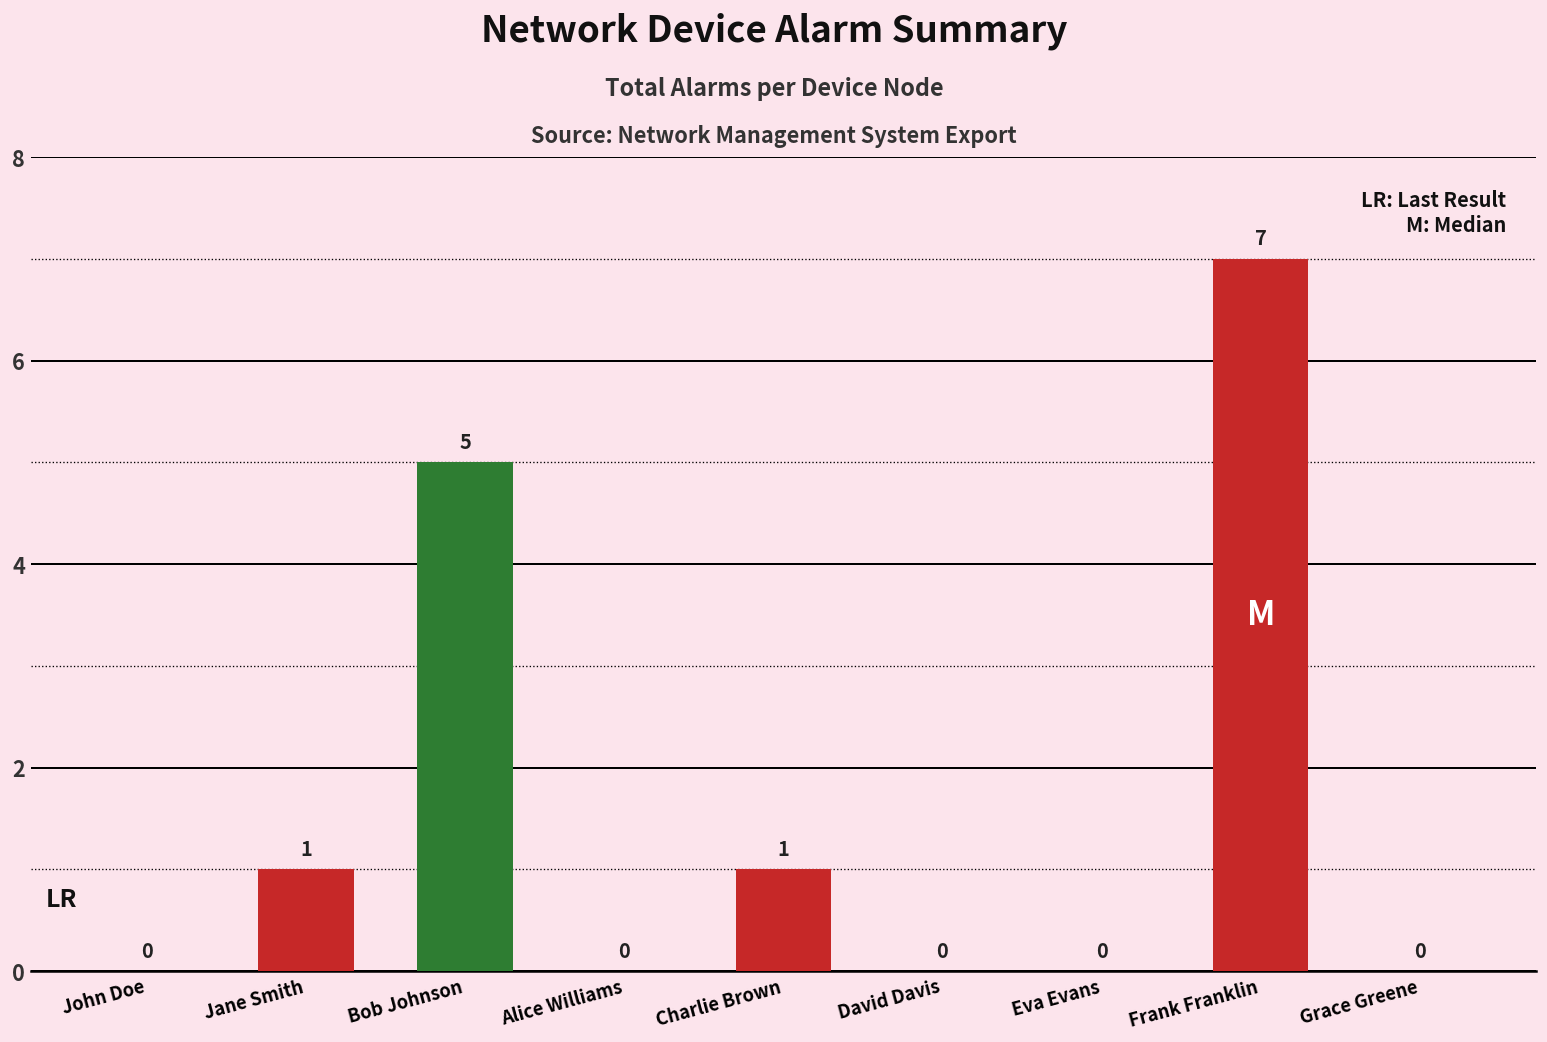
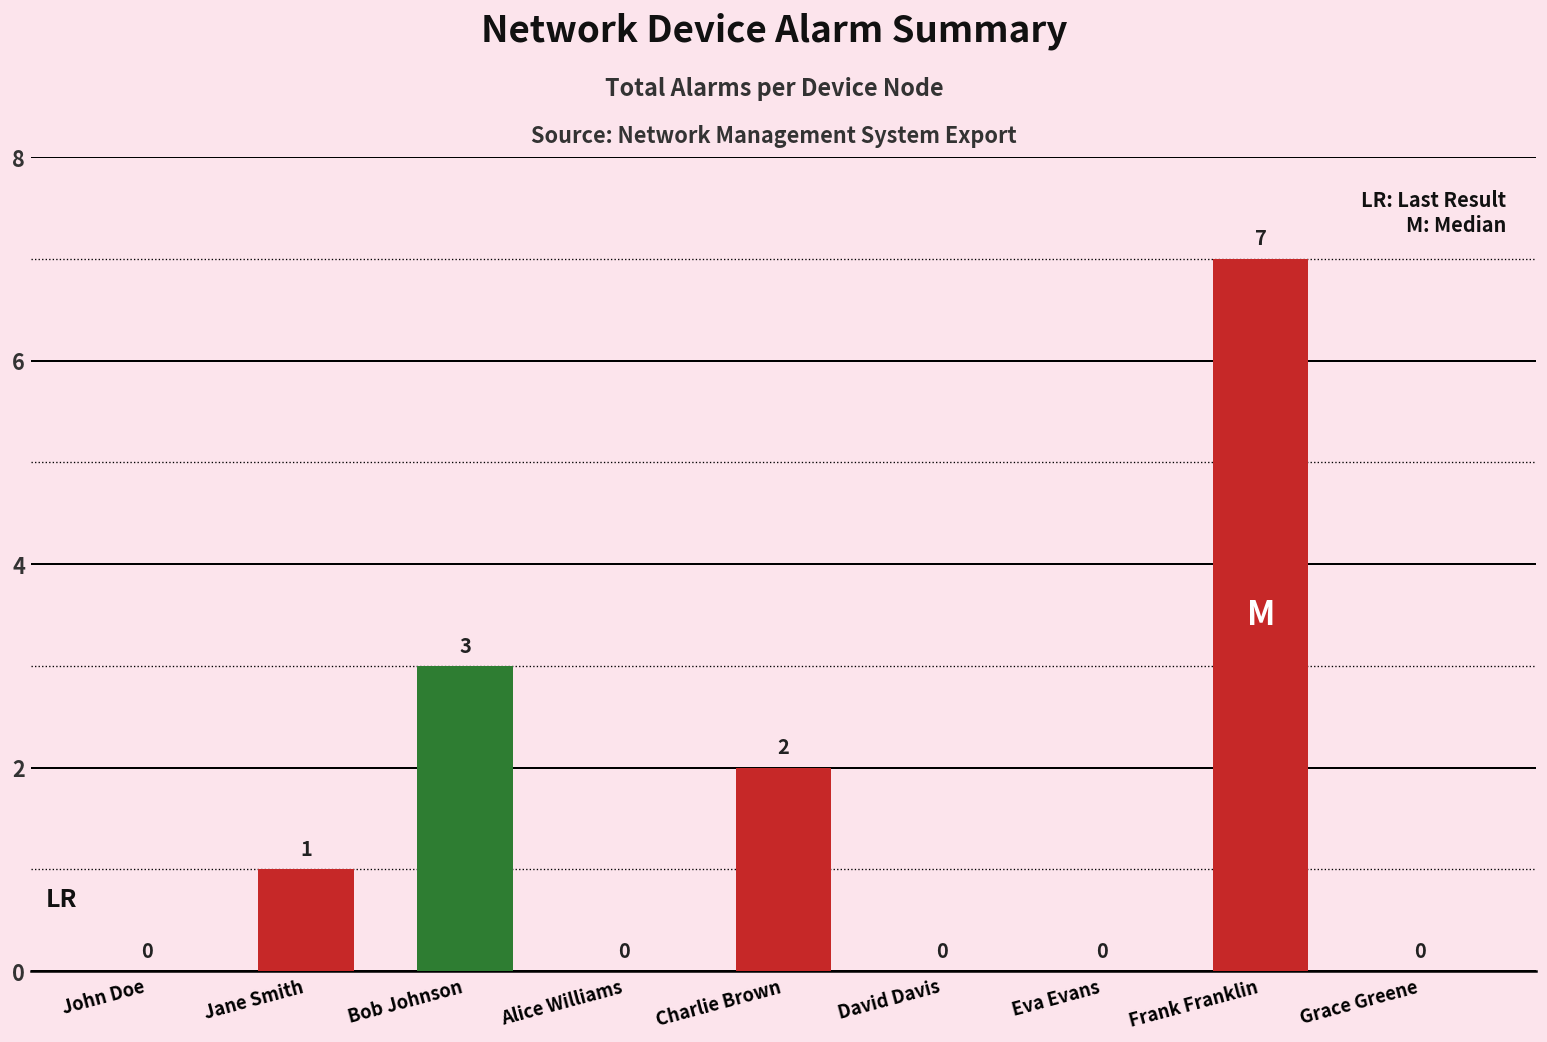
  {
    "John Doe": 0,
    "Jane Smith": 1,
-   "Bob Johnson": 5,
+   "Bob Johnson": 3,
    "Alice Williams": 0,
-   "Charlie Brown": 1,
+   "Charlie Brown": 2,
    "David Davis": 0,
    "Eva Evans": 0,
    "Frank Franklin": 7,
    "Grace Greene": 0
  }
